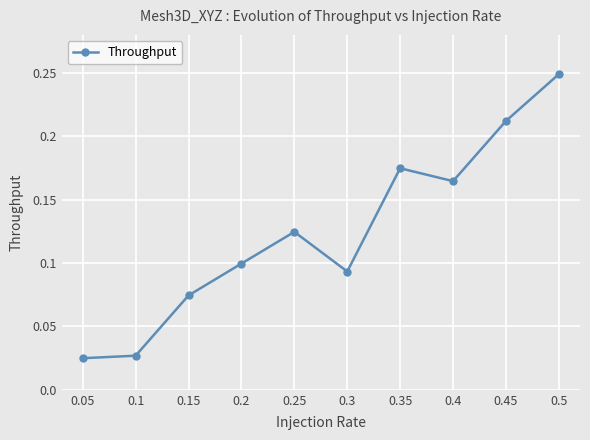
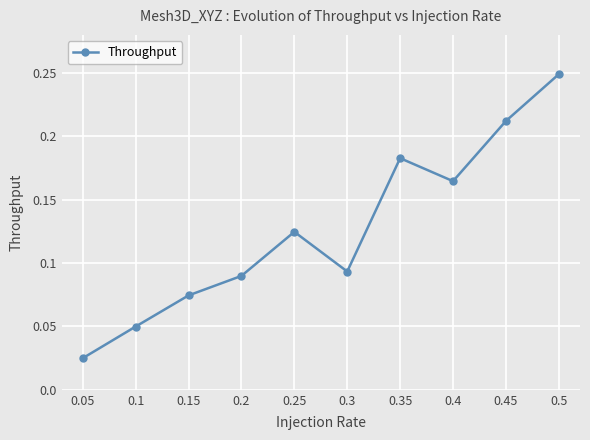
  {
    "0.05": 0.025,
-   "0.1": 0.027,
+   "0.1": 0.050,
    "0.15": 0.074,
-   "0.2": 0.100,
+   "0.2": 0.090,
    "0.25": 0.125,
    "0.3": 0.093,
-   "0.35": 0.175,
+   "0.35": 0.183,
    "0.4": 0.165,
    "0.45": 0.212,
    "0.5": 0.249
  }
